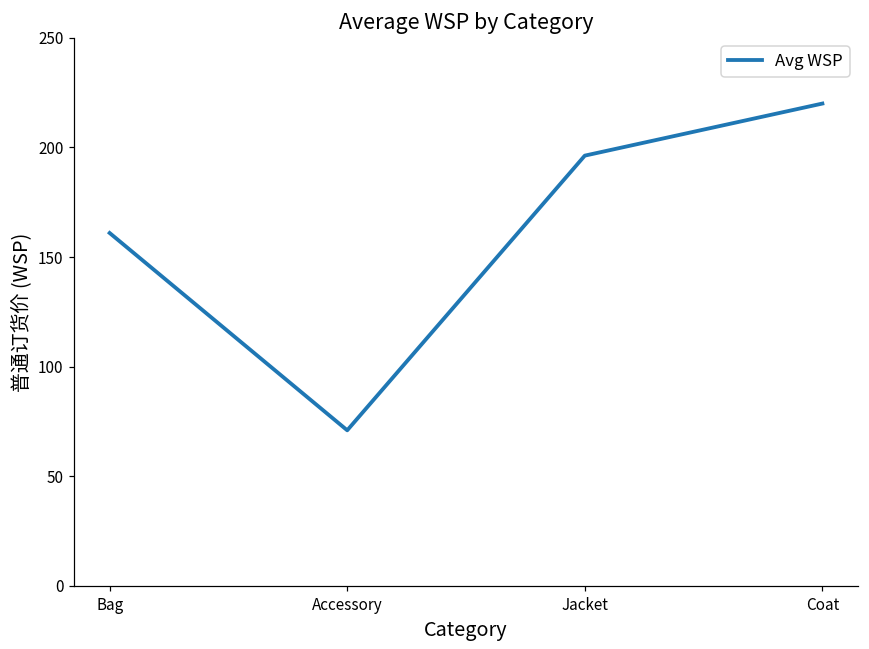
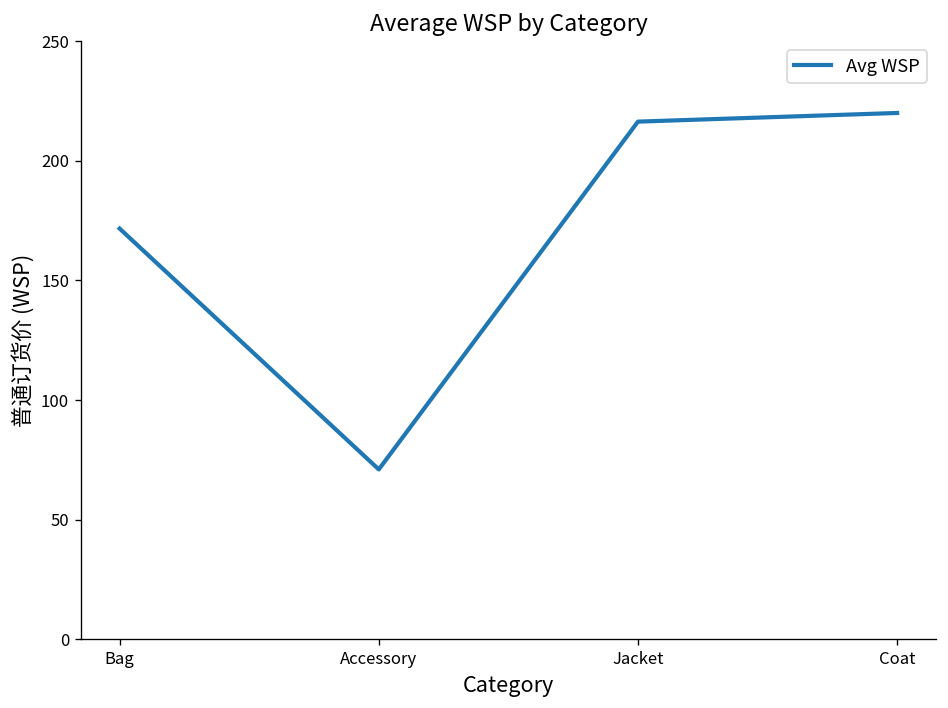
  {
-   "Bag": 161,
+   "Bag": 172,
    "Accessory": 71,
-   "Jacket": 196,
+   "Jacket": 216,
    "Coat": 220
  }
